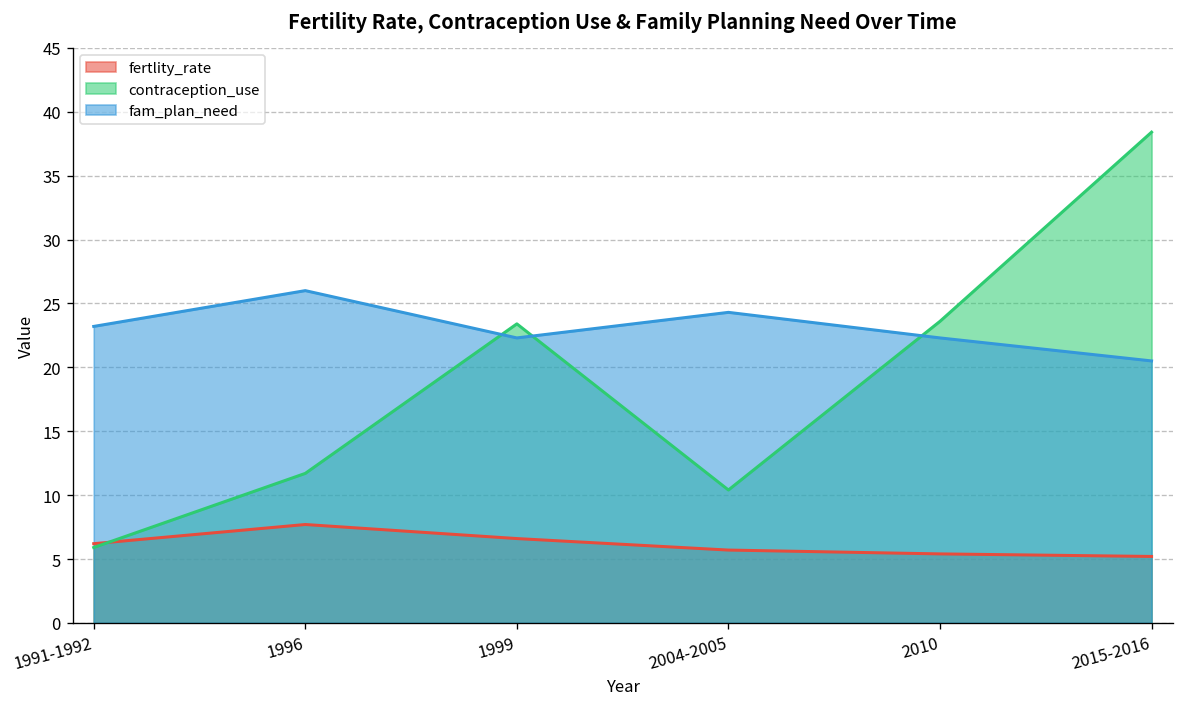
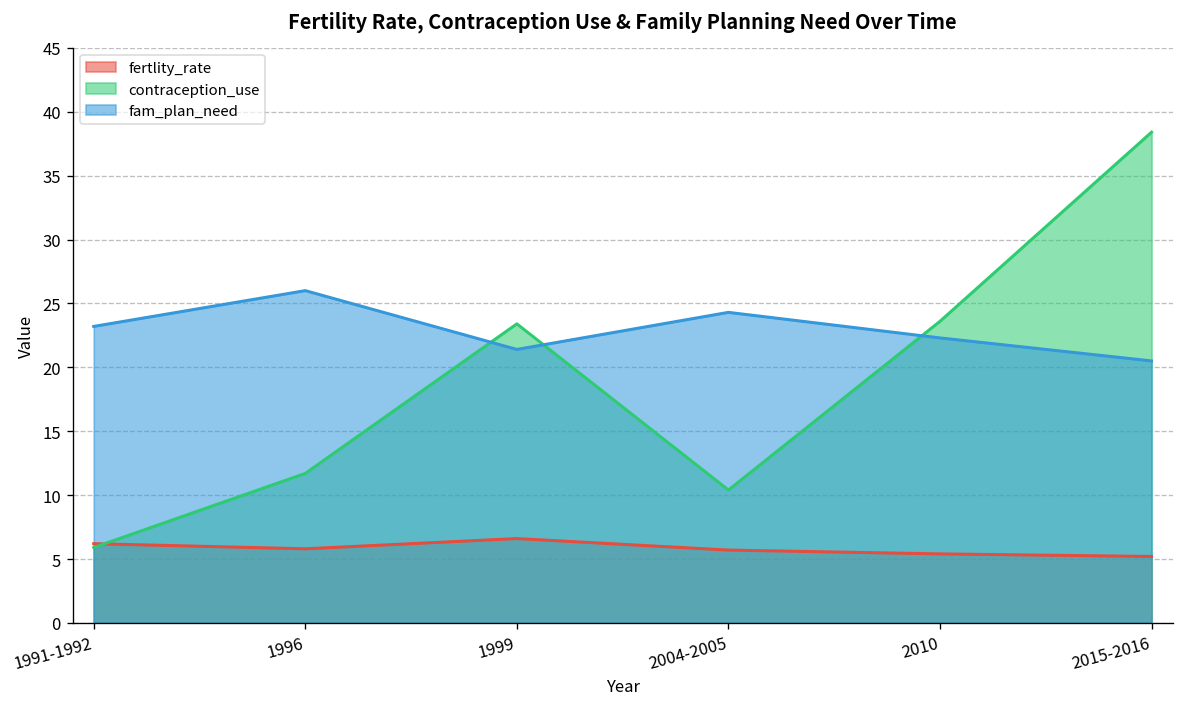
  {
    "fertlity_rate": {
      "1991-1992": 6.2,
-     "1996": 7.7,
+     "1996": 5.8,
      "1999": 6.6,
      "2004-2005": 5.7,
      "2010": 5.4,
      "2015-2016": 5.2
    },
    "contraception_use": {
      "1991-1992": 5.9,
      "1996": 11.7,
      "1999": 23.4,
      "2004-2005": 10.4,
      "2010": 23.6,
      "2015-2016": 38.4
    },
    "fam_plan_need": {
      "1991-1992": 23.2,
      "1996": 26.0,
-     "1999": 22.3,
+     "1999": 21.4,
      "2004-2005": 24.3,
      "2010": 22.3,
      "2015-2016": 20.5
    }
  }
